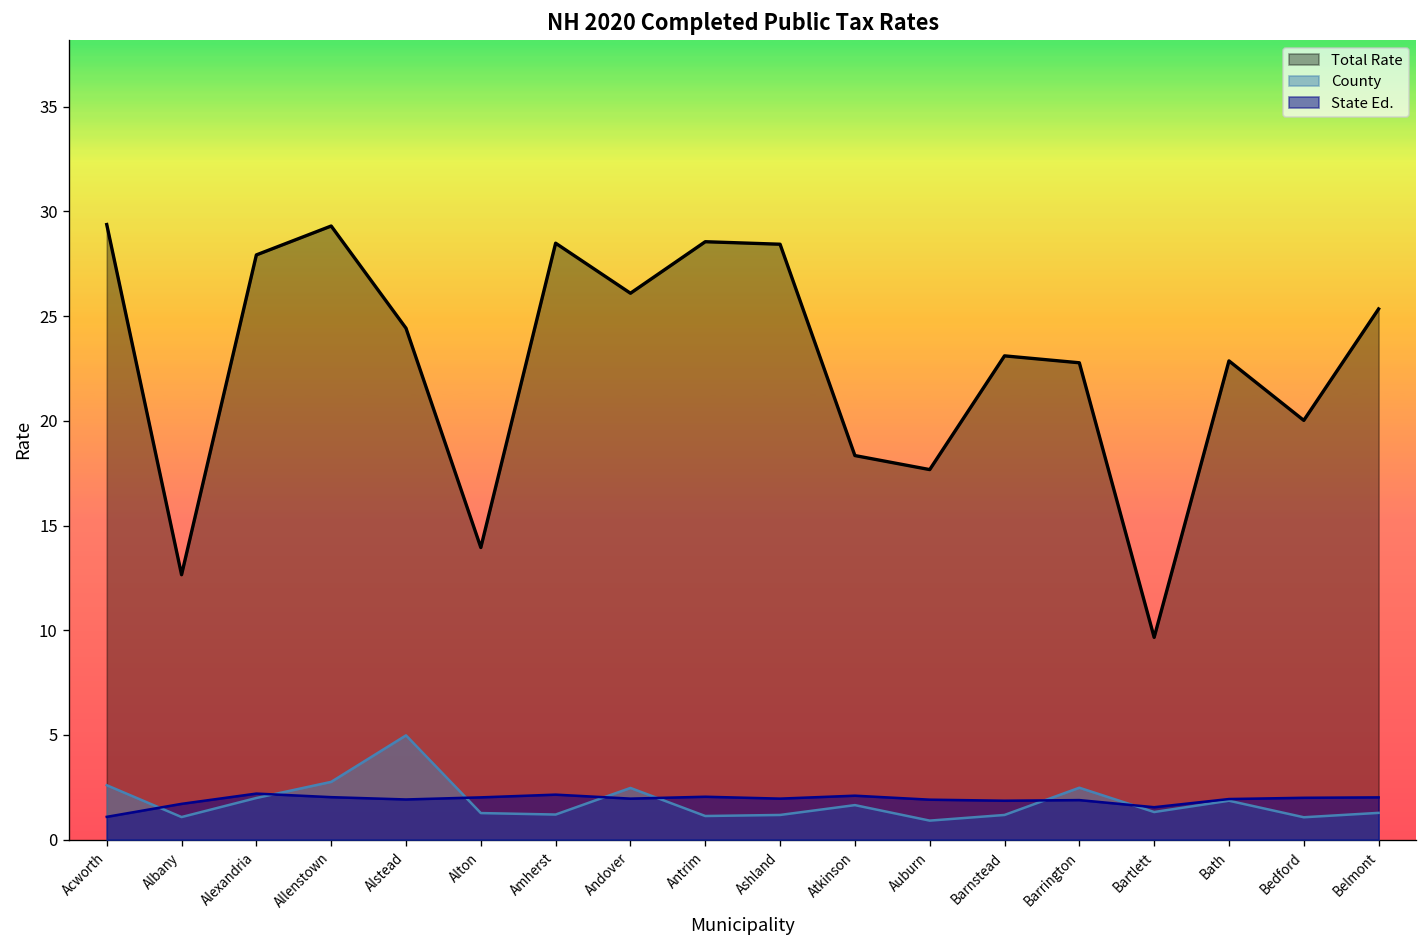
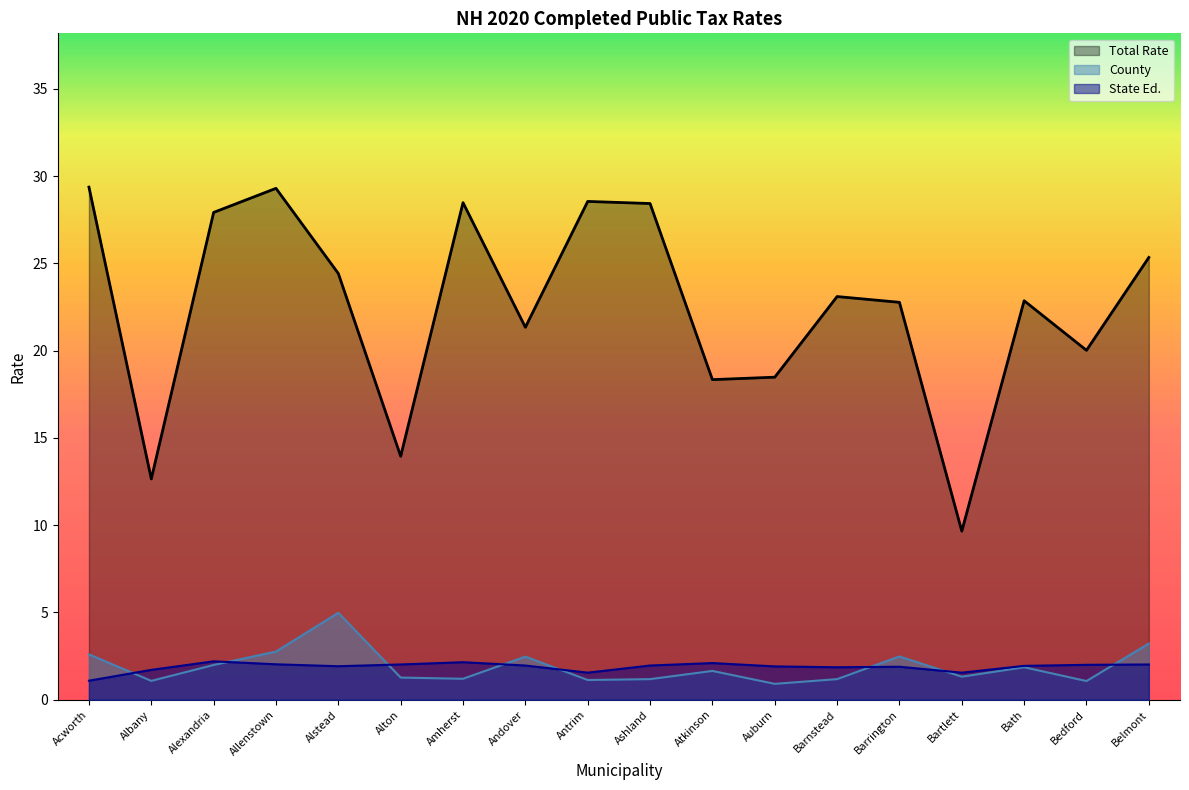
  {
    "Total Rate": {
      "Acworth": 29.4,
      "Albany": 12.7,
      "Alexandria": 27.9,
      "Allenstown": 29.3,
      "Alstead": 24.4,
      "Alton": 14.0,
      "Amherst": 28.5,
-     "Andover": 26.1,
+     "Andover": 21.3,
      "Antrim": 28.6,
      "Ashland": 28.4,
      "Atkinson": 18.3,
-     "Auburn": 17.7,
+     "Auburn": 18.5,
      "Barnstead": 23.1,
      "Barrington": 22.8,
      "Bartlett": 9.7,
      "Bath": 22.9,
      "Bedford": 20.0,
      "Belmont": 25.3
    },
    "County": {
      "Acworth": 2.6,
      "Albany": 1.1,
      "Alexandria": 2.0,
      "Allenstown": 2.8,
      "Alstead": 5.0,
      "Alton": 1.3,
      "Amherst": 1.2,
      "Andover": 2.5,
      "Antrim": 1.1,
      "Ashland": 1.2,
      "Atkinson": 1.7,
      "Auburn": 0.9,
      "Barnstead": 1.2,
      "Barrington": 2.5,
      "Bartlett": 1.3,
      "Bedford": 1.1,
-     "Belmont": 1.3
+     "Belmont": 3.2
    },
    "State Ed.": {
      "Acworth": 1.1,
      "Albany": 1.7,
      "Alexandria": 2.2,
      "Allenstown": 2.0,
      "Alstead": 1.9,
      "Alton": 2.0,
      "Amherst": 2.2,
      "Andover": 2.0,
-     "Antrim": 2.1,
+     "Antrim": 1.6,
      "Ashland": 2.0,
      "Atkinson": 2.1,
      "Auburn": 1.9,
      "Barnstead": 1.9,
      "Barrington": 1.9,
      "Bartlett": 1.6,
      "Bedford": 2.0,
      "Belmont": 2.0
    }
  }
